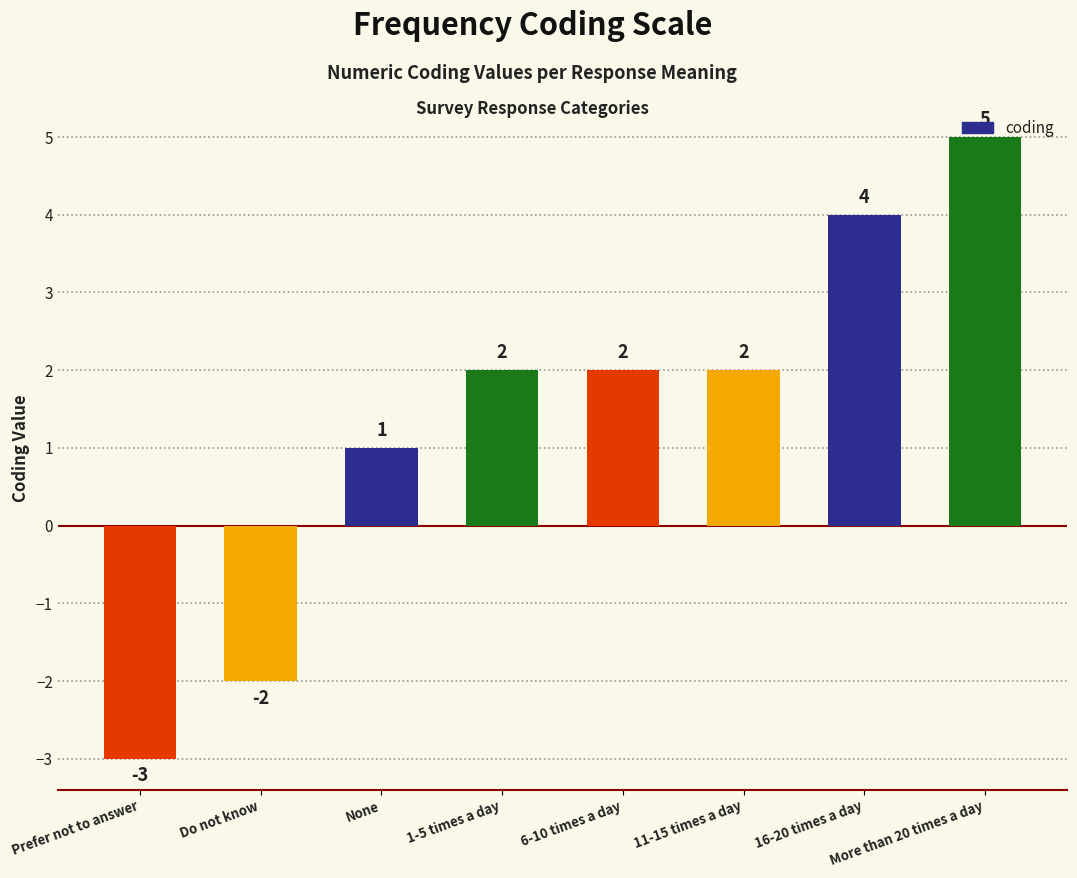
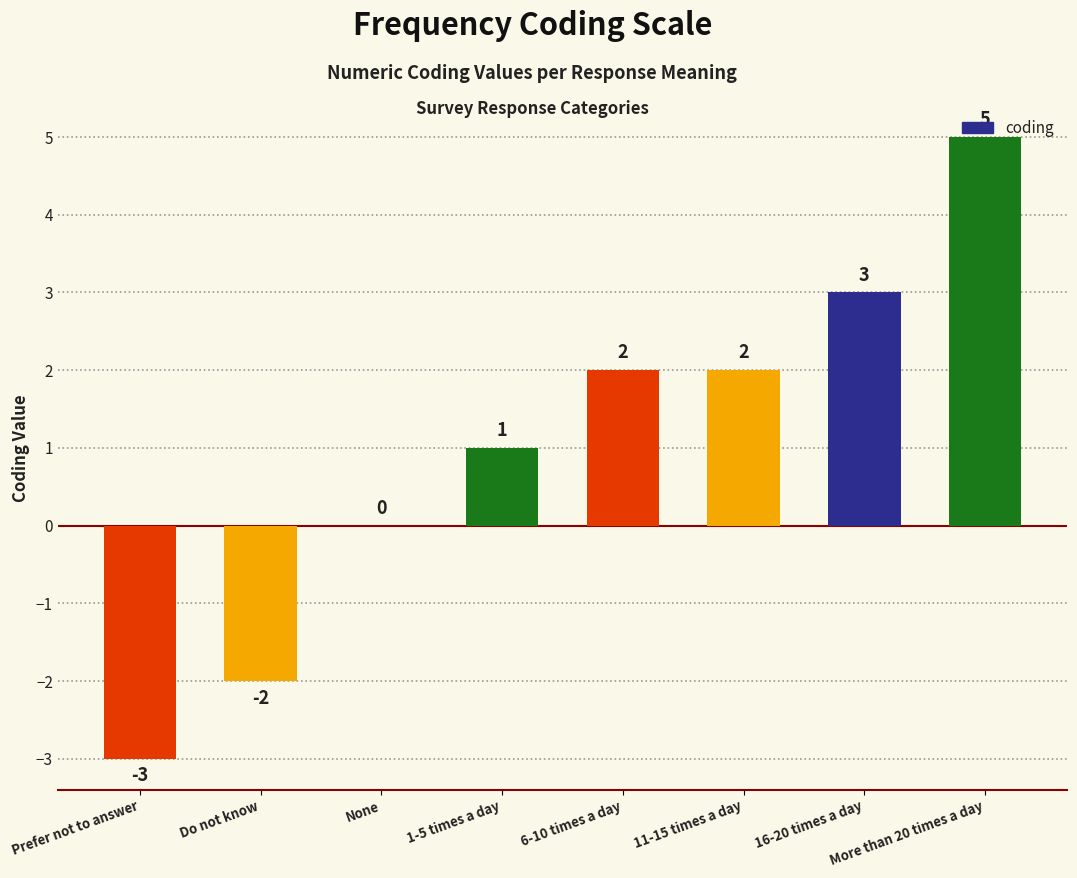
  {
    "Prefer not to answer": -3,
    "Do not know": -2,
-   "None": 1,
-   "1-5 times a day": 2,
+   "None": 0,
+   "1-5 times a day": 1,
    "6-10 times a day": 2,
    "11-15 times a day": 2,
-   "16-20 times a day": 4,
+   "16-20 times a day": 3,
    "More than 20 times a day": 5
  }
